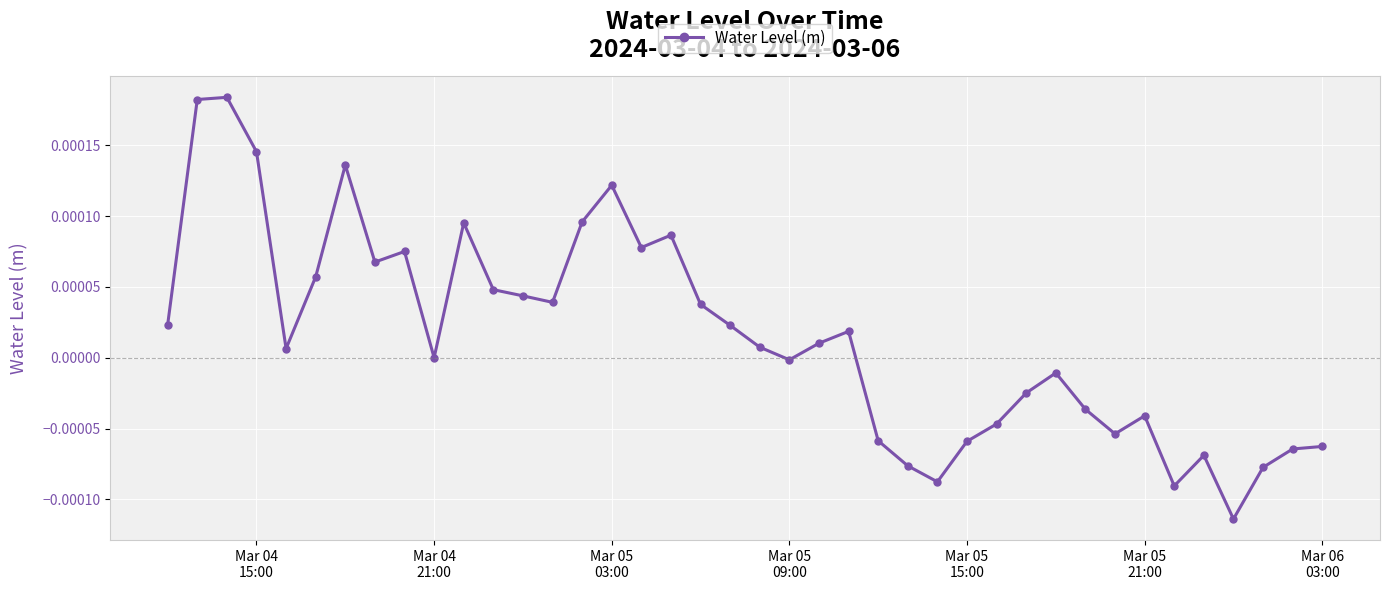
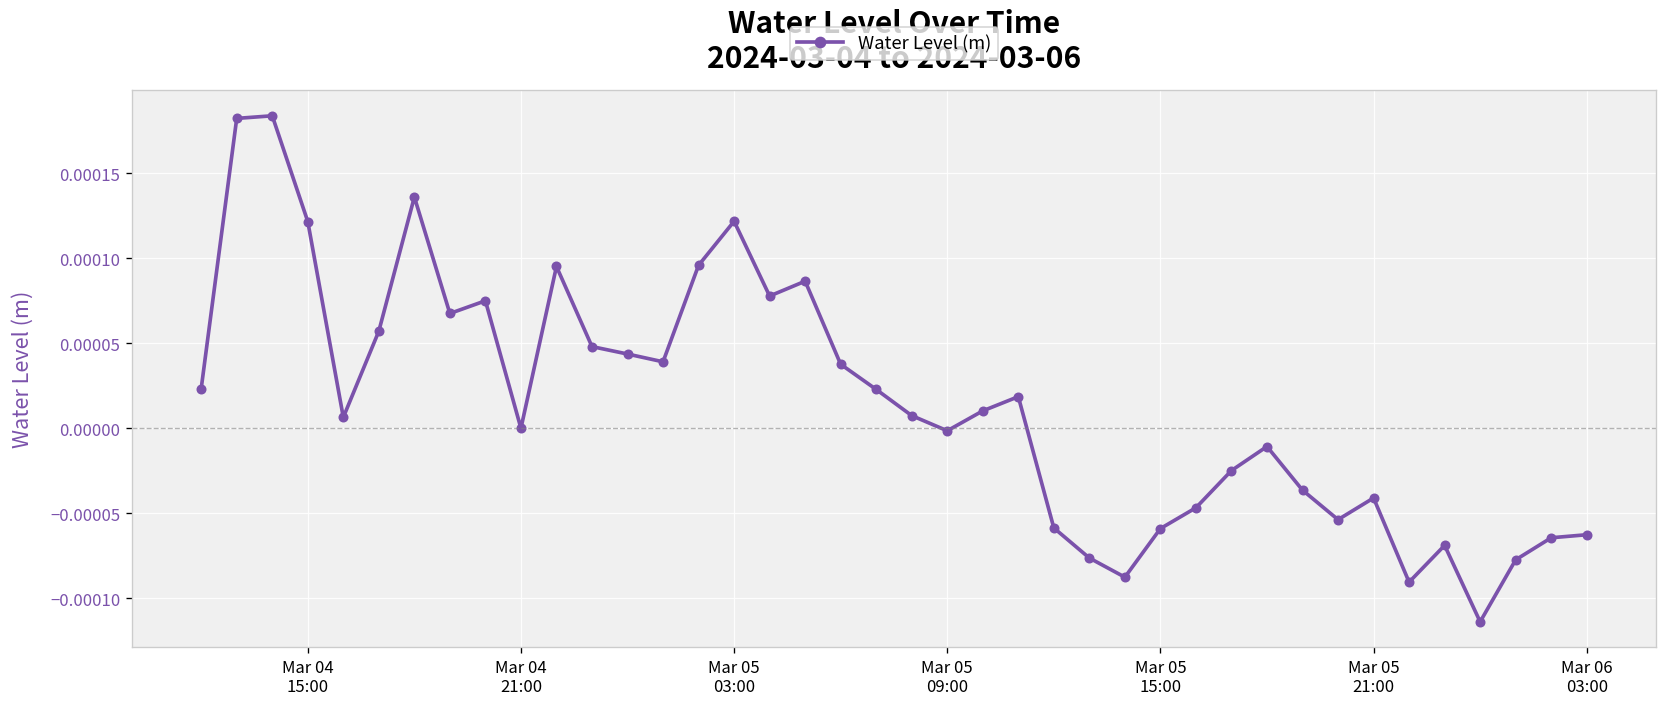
  {
-   "Mar 04 15:00": 0.000145,
+   "Mar 04 15:00": 0.000122,
    "Mar 04 21:00": 0.000000,
    "Mar 05 03:00": 0.000122,
    "Mar 05 09:00": -0.000001,
    "Mar 05 15:00": -0.000059,
    "Mar 05 21:00": -0.000041,
    "Mar 06 03:00": -0.000063
  }
